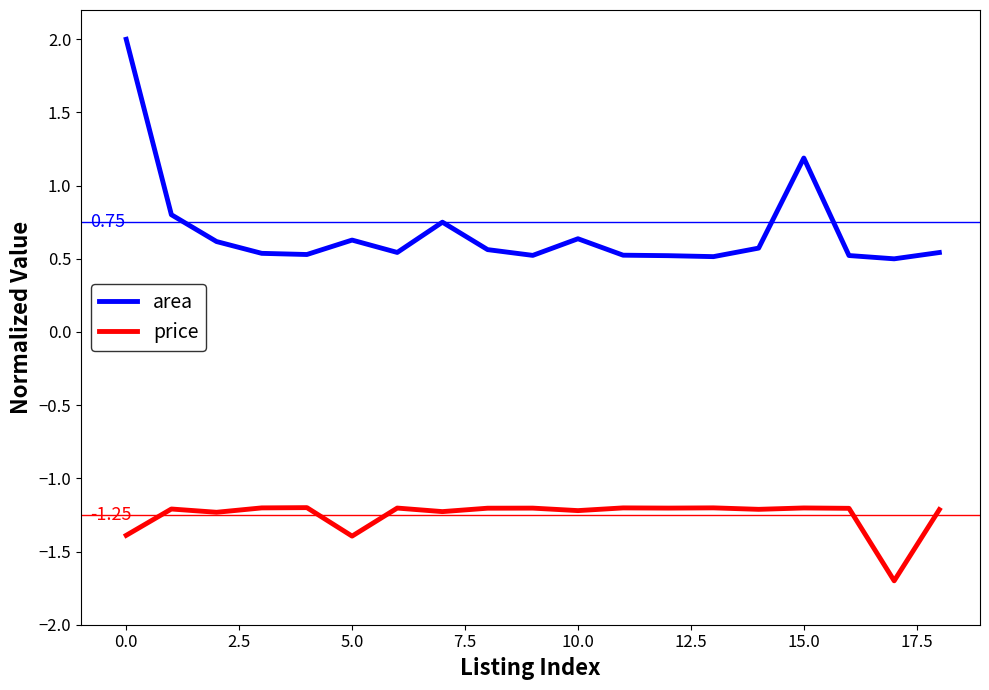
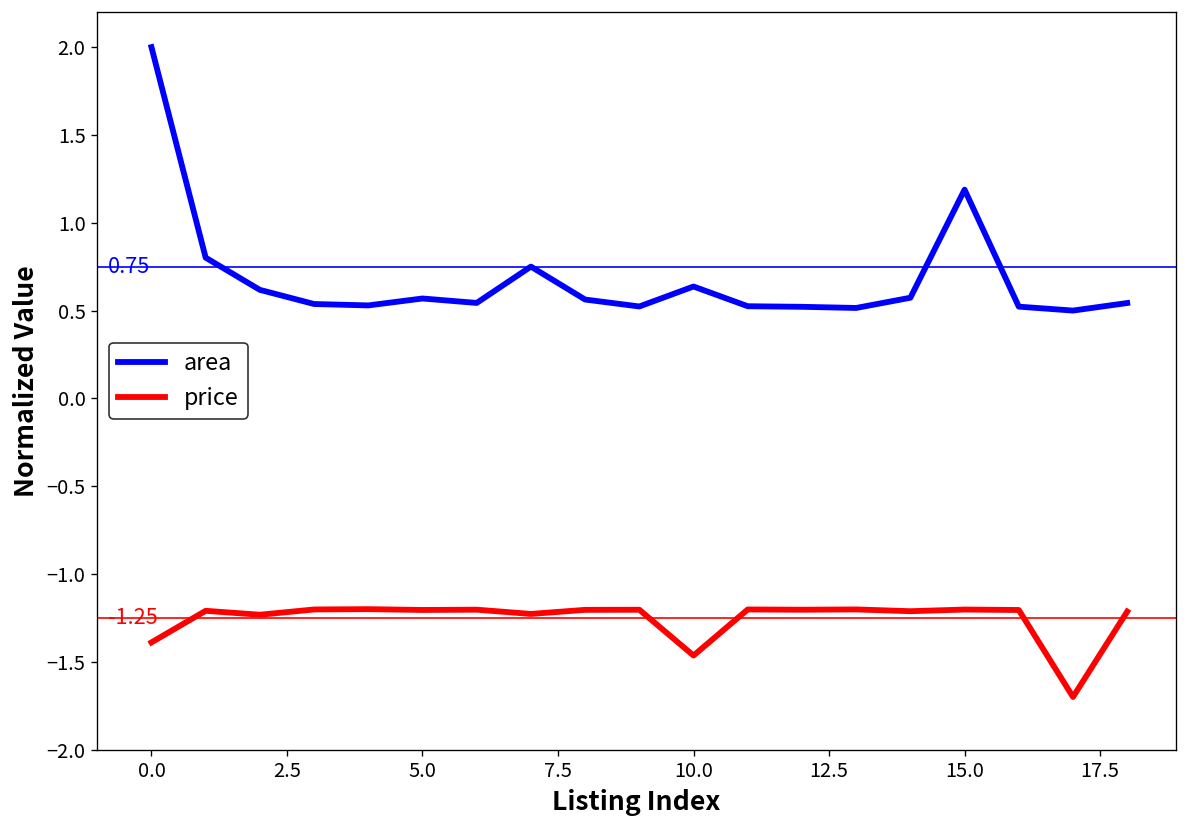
  {
    "area": {
      "0.0": 2.00,
-     "5.0": 0.63,
+     "5.0": 0.57,
      "10.0": 0.64,
      "15.0": 1.19
    },
    "price": {
-     "5.0": -1.39,
-     "10.0": -1.22,
+     "5.0": -1.20,
+     "10.0": -1.46,
      "15.0": -1.20
    }
  }
